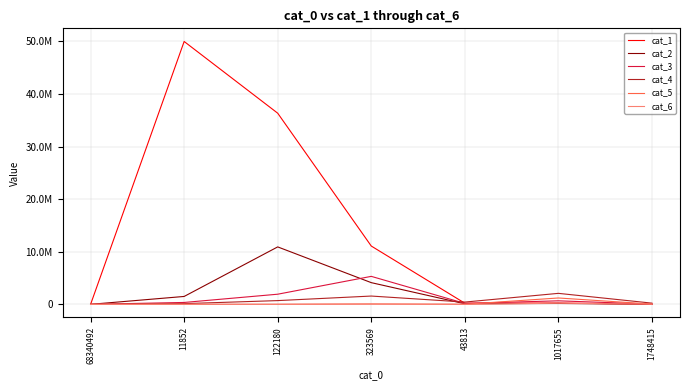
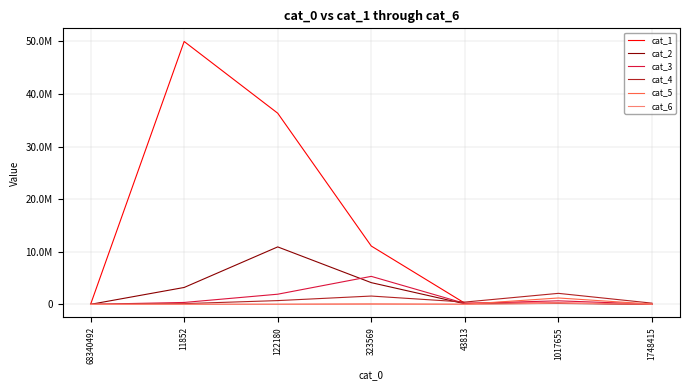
  {
    "cat_1": {
      "11852": 50000000,
      "122180": 36000000,
      "323569": 11000000
    },
    "cat_2": {
-     "11852": 1000000,
+     "11852": 3000000,
      "122180": 11000000,
      "323569": 4000000
    }
  }
